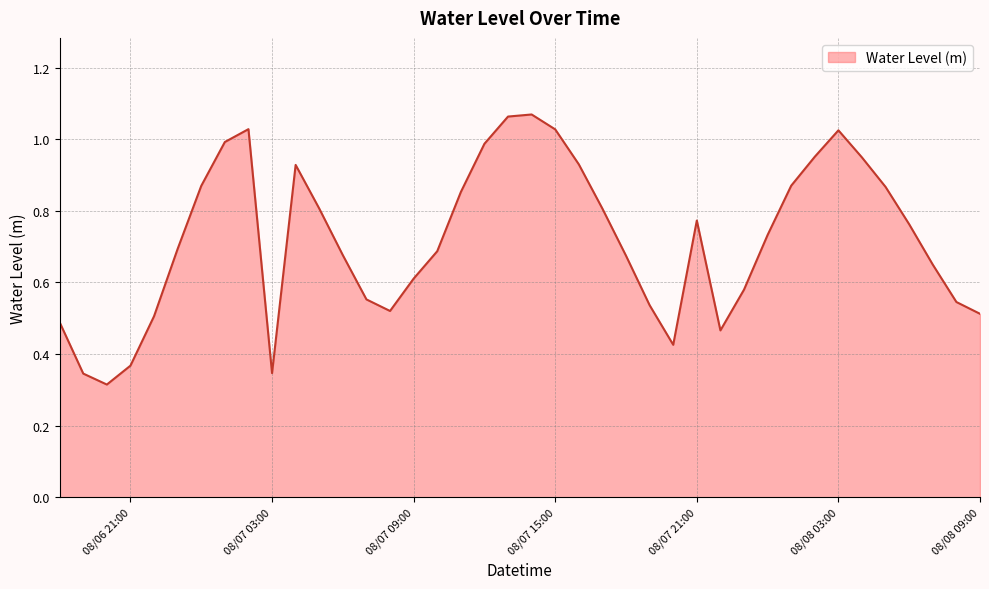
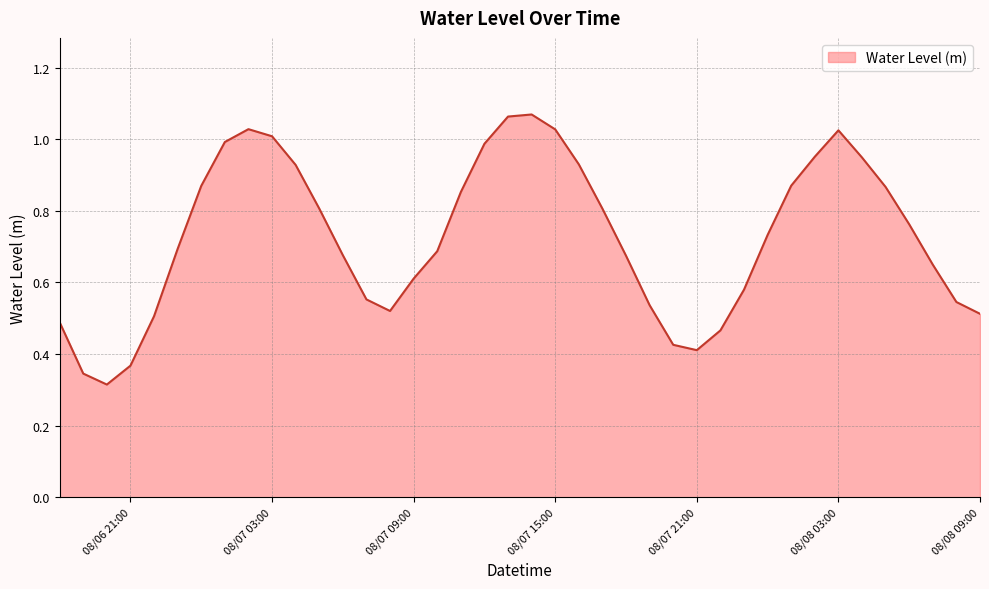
  {
    "08/06 21:00": 0.37,
-   "08/07 03:00": 0.35,
+   "08/07 03:00": 1.01,
    "08/07 09:00": 0.61,
    "08/07 15:00": 1.03,
-   "08/07 21:00": 0.77,
+   "08/07 21:00": 0.41,
    "08/08 03:00": 1.02,
    "08/08 09:00": 0.51
  }
